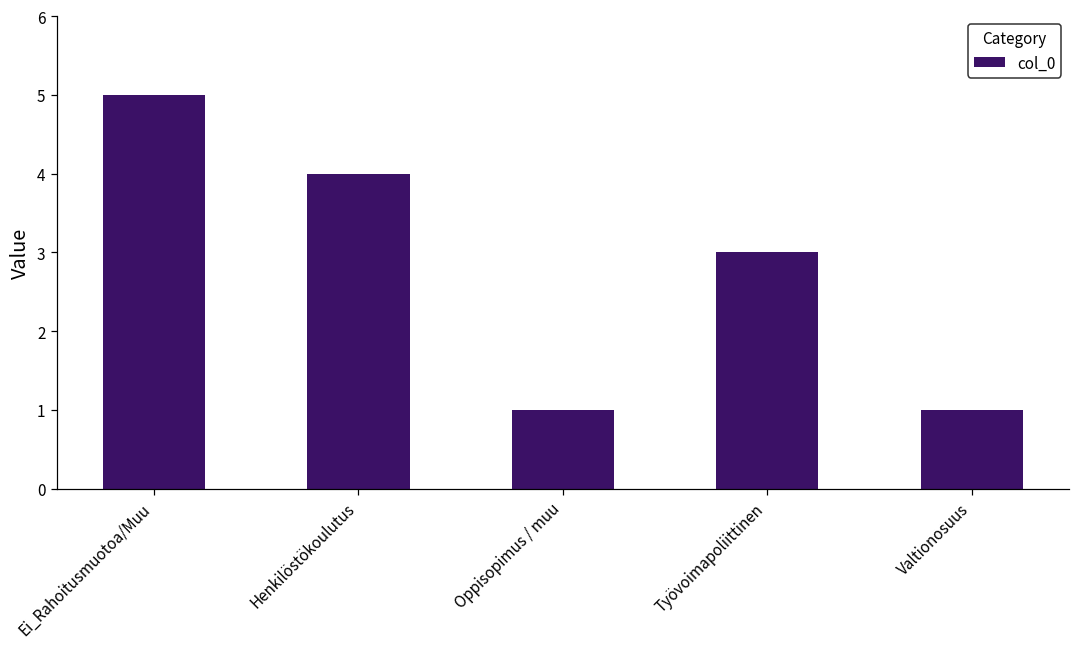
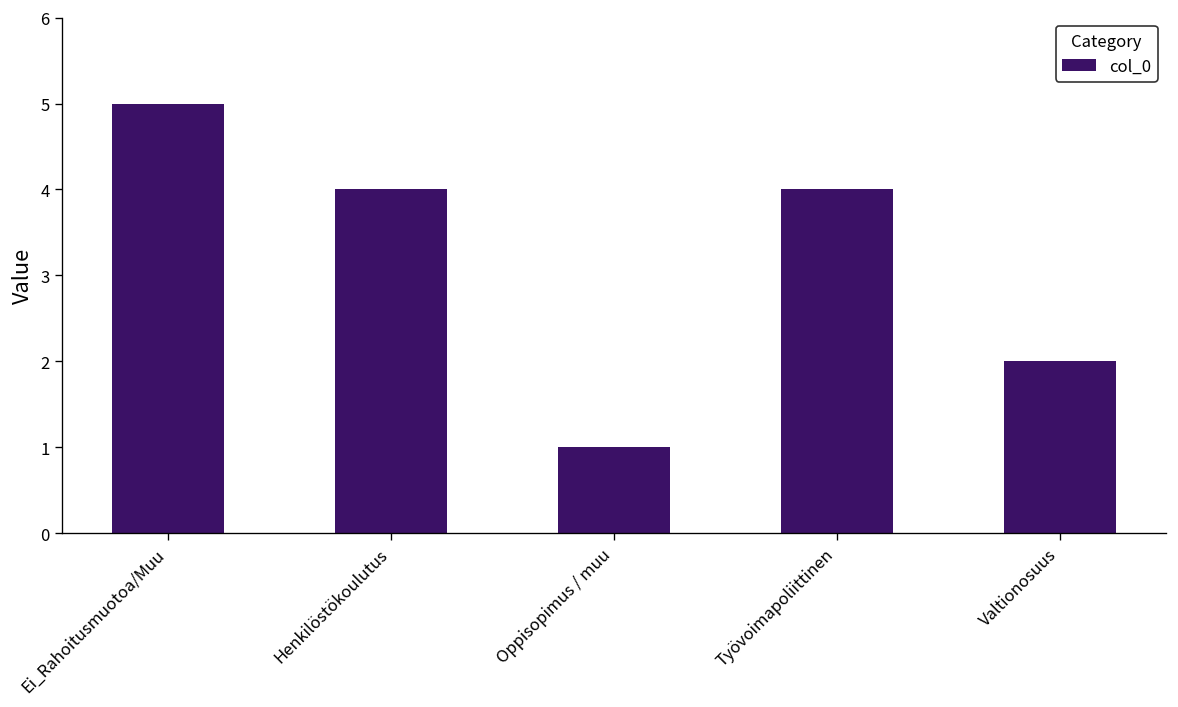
  {
    "Ei_Rahoitusmuotoa/Muu": 5,
    "Henkilöstökoulutus": 4,
    "Oppisopimus / muu": 1,
-   "Työvoimapoliittinen": 3,
-   "Valtionosuus": 1
+   "Työvoimapoliittinen": 4,
+   "Valtionosuus": 2
  }
